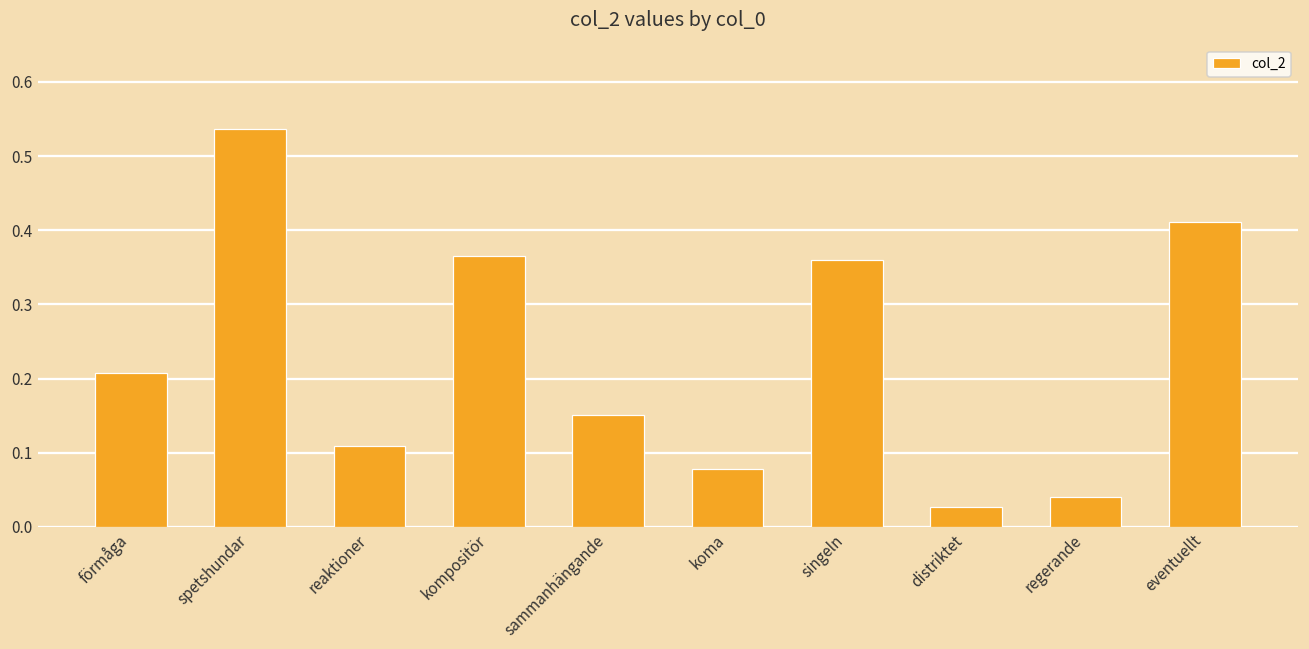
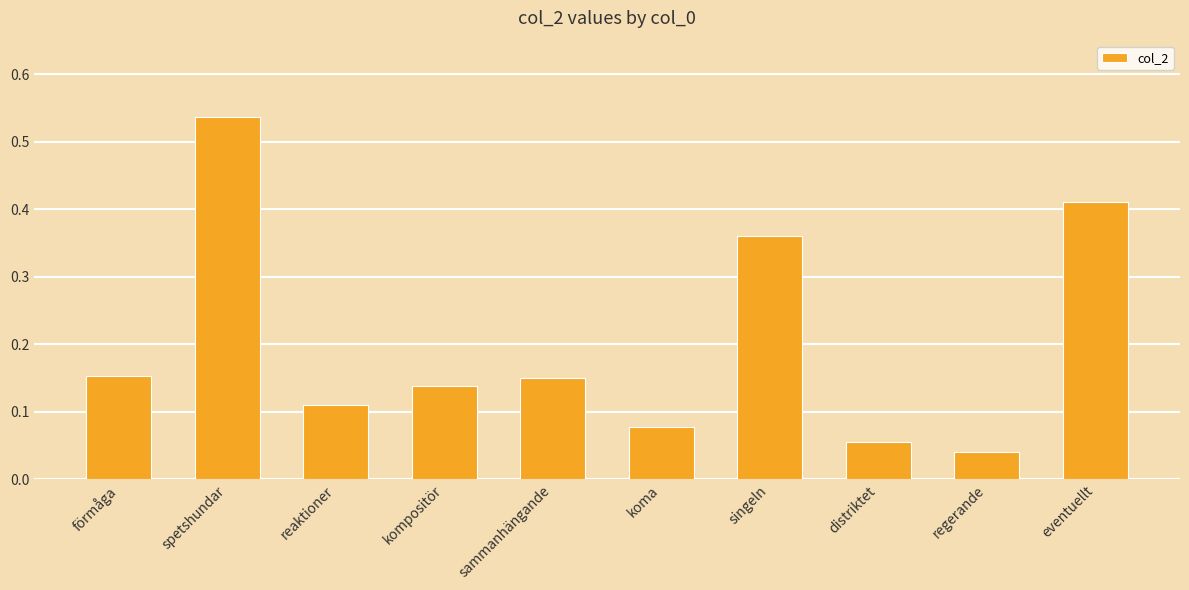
  {
-   "förmåga": 0.21,
+   "förmåga": 0.15,
    "spetshundar": 0.54,
    "reaktioner": 0.11,
-   "kompositör": 0.37,
+   "kompositör": 0.14,
    "sammanhängande": 0.15,
    "koma": 0.08,
    "singeln": 0.36,
-   "distriktet": 0.03,
+   "distriktet": 0.06,
    "regerande": 0.04,
    "eventuellt": 0.41
  }
